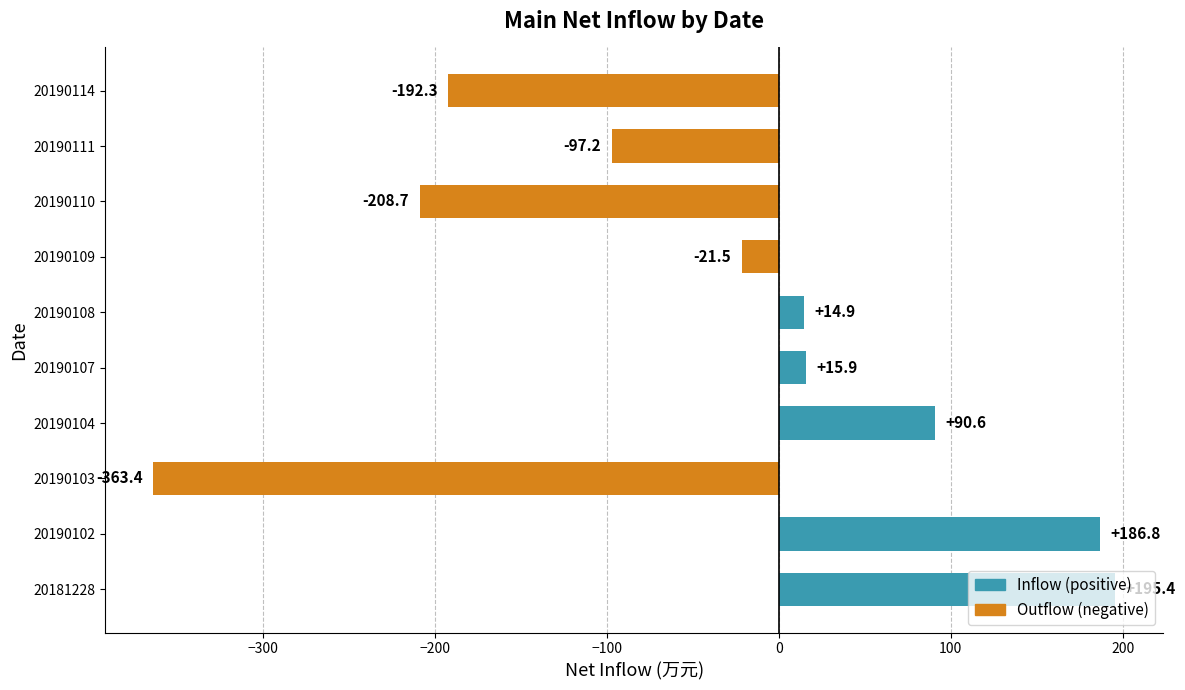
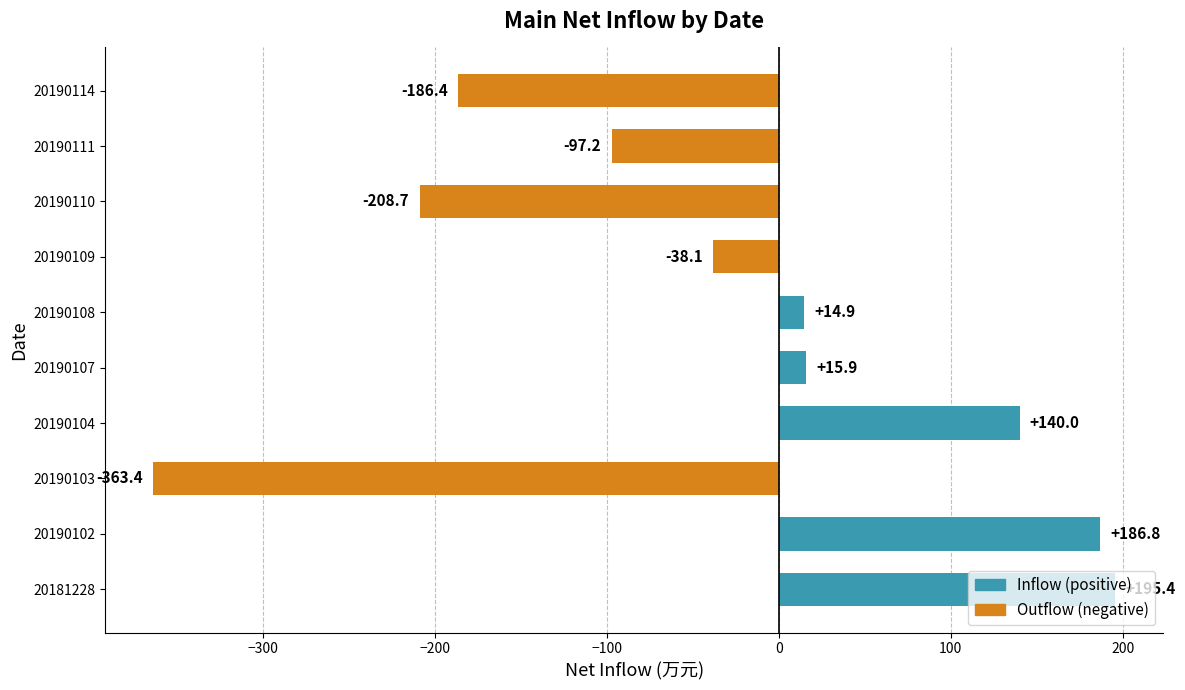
  {
-   "20190114": "-192.3",
+   "20190114": "-186.4",
    "20190111": "-97.2",
    "20190110": "-208.7",
-   "20190109": "-21.5",
+   "20190109": "-38.1",
    "20190108": "+14.9",
    "20190107": "+15.9",
-   "20190104": "+90.6",
+   "20190104": "+140.0",
    "20190103": "-363.4",
    "20190102": "+186.8"
  }
